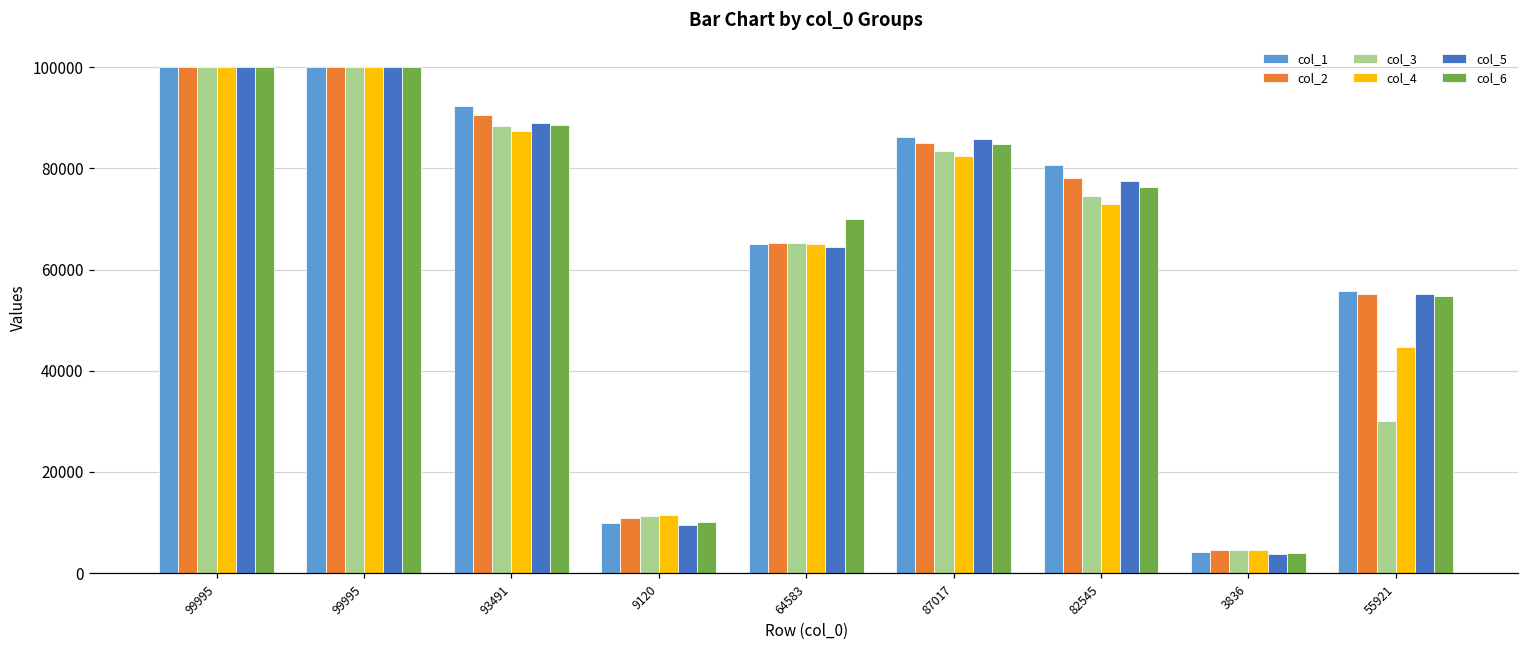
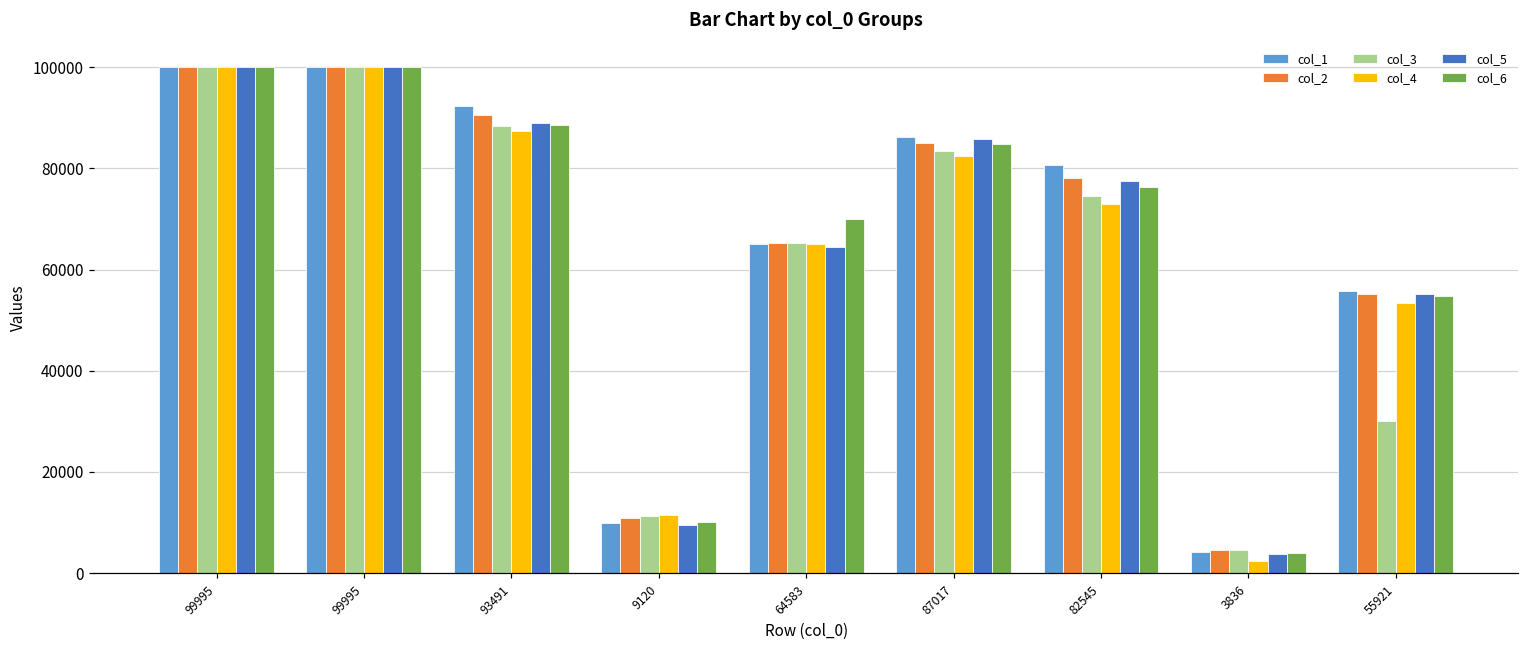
  {
    "col_2": {
      "93491": 91000,
      "9120": 11000,
      "64583": 65000,
      "87017": 85000,
      "82545": 78000,
      "3836": 5000,
      "55921": 55000
    },
    "col_3": {
      "93491": 88000,
      "9120": 11000,
      "64583": 65000,
      "87017": 83000,
      "82545": 75000,
      "3836": 5000,
      "55921": 30000
    },
    "col_4": {
      "93491": 87000,
      "9120": 11000,
      "64583": 65000,
      "87017": 82000,
      "82545": 73000,
-     "3836": 5000,
-     "55921": 45000
+     "3836": 2000,
+     "55921": 53000
    },
    "col_6": {
      "93491": 89000,
      "9120": 10000,
      "64583": 70000,
      "87017": 85000,
      "82545": 76000,
      "3836": 4000,
      "55921": 55000
    }
  }
